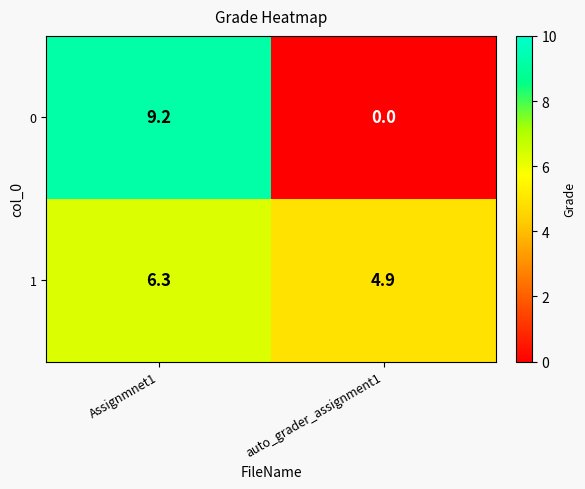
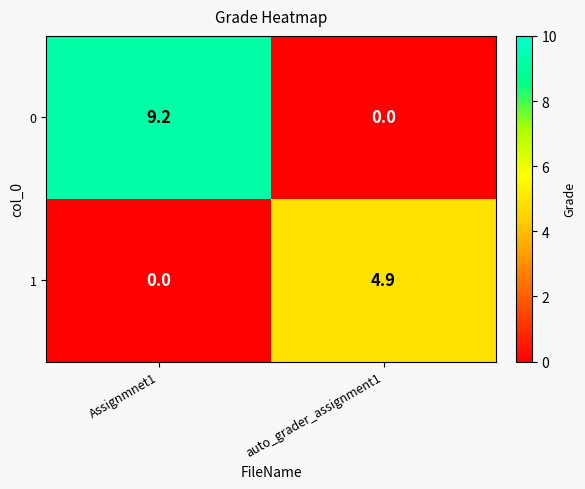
  {
    "0": {
      "Assignmnet1": 9.2,
      "auto_grader_assignment1": 0.0
    },
    "1": {
-     "Assignmnet1": 6.3,
+     "Assignmnet1": 0.0,
      "auto_grader_assignment1": 4.9
    }
  }
